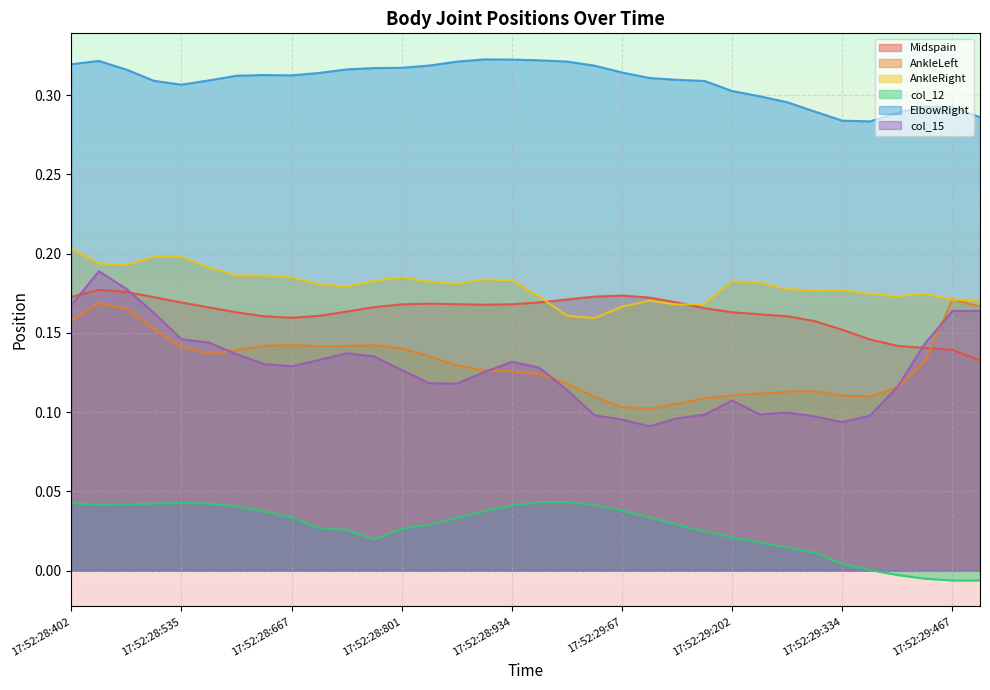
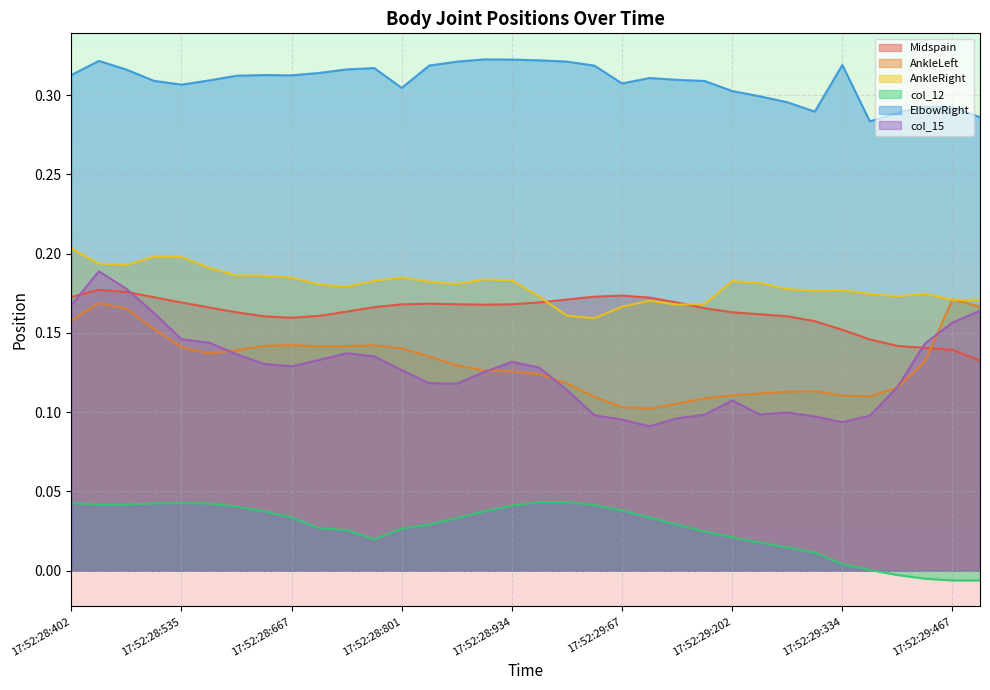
  {
    "ElbowRight": {
-     "17:52:28:402": 0.319,
+     "17:52:28:402": 0.313,
      "17:52:28:535": 0.307,
      "17:52:28:667": 0.312,
-     "17:52:28:801": 0.317,
+     "17:52:28:801": 0.305,
      "17:52:28:934": 0.322,
-     "17:52:29:67": 0.314,
+     "17:52:29:67": 0.307,
      "17:52:29:202": 0.303,
-     "17:52:29:334": 0.284
+     "17:52:29:334": 0.319
    },
    "col_15": {
      "17:52:28:402": 0.167,
      "17:52:28:535": 0.146,
      "17:52:28:667": 0.129,
      "17:52:28:801": 0.127,
      "17:52:28:934": 0.132,
      "17:52:29:67": 0.095,
      "17:52:29:202": 0.107,
      "17:52:29:334": 0.094,
-     "17:52:29:467": 0.164
+     "17:52:29:467": 0.157
    }
  }
